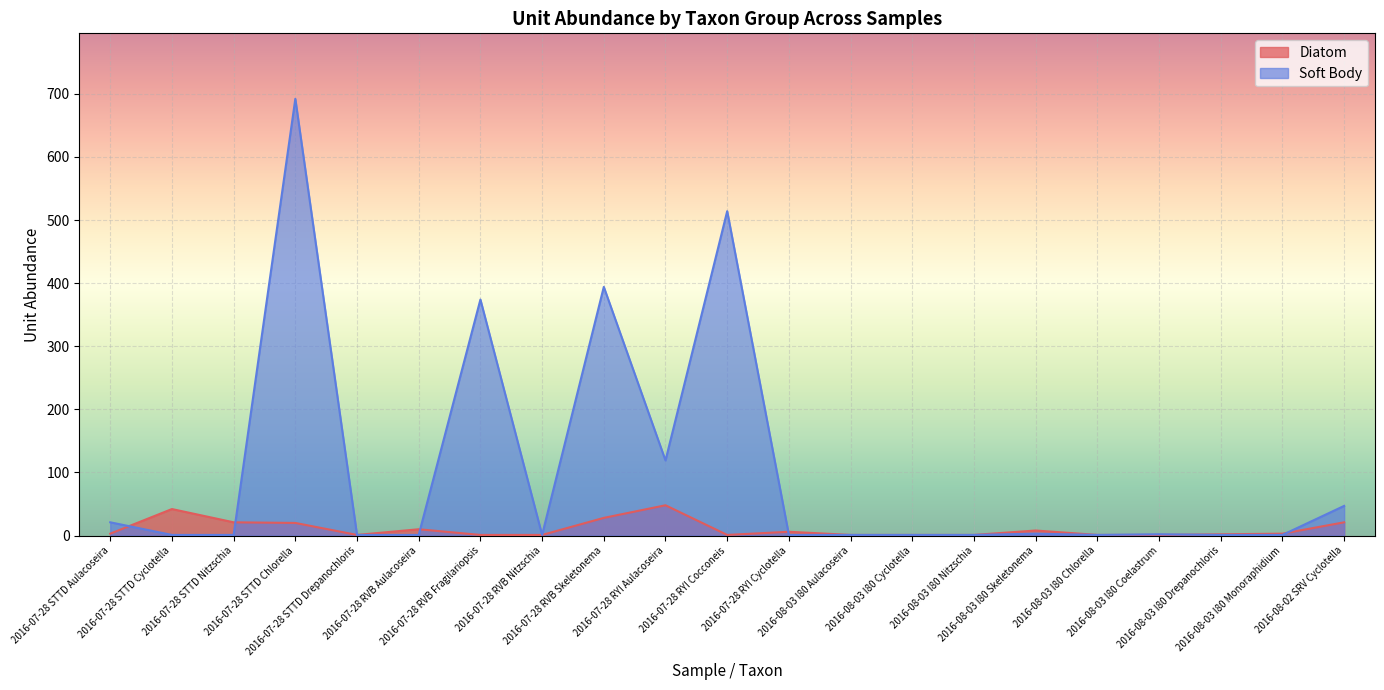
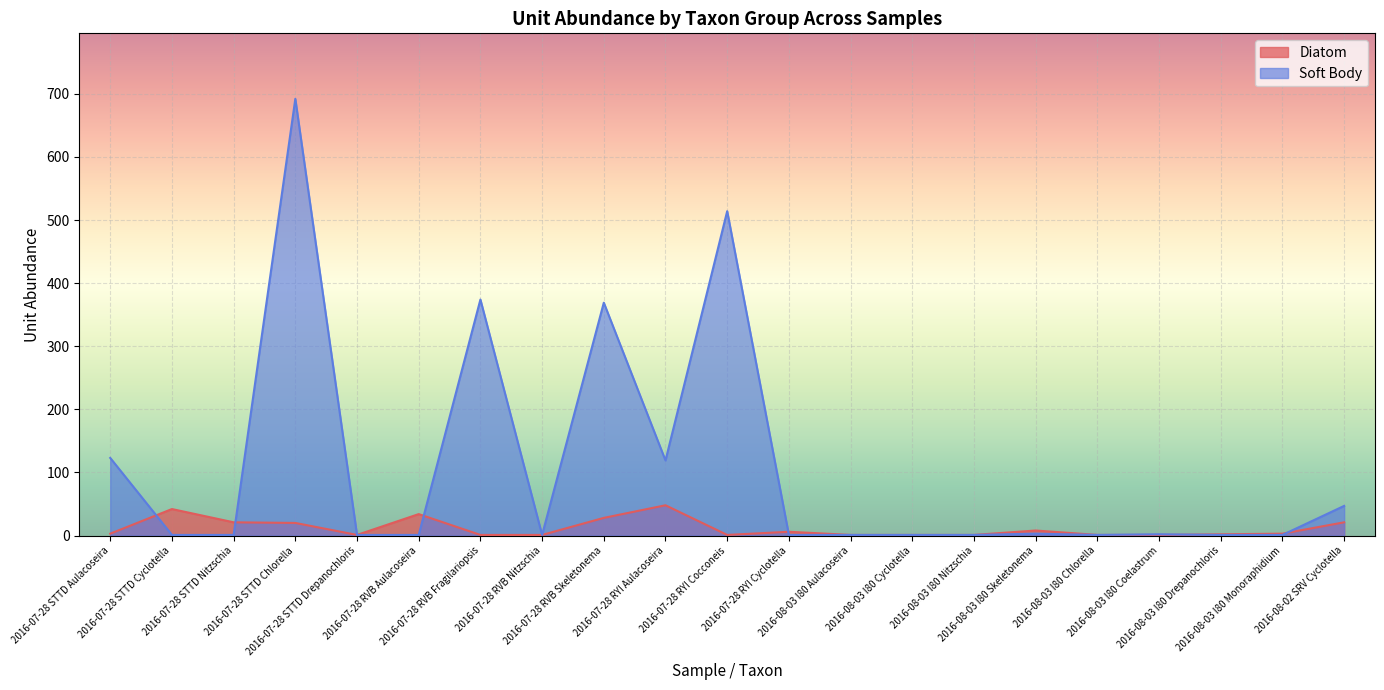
  {
    "Diatom": {
      "2016-07-28 STTD Aulacoseira": 0,
      "2016-07-28 STTD Cyclotella": 40,
      "2016-07-28 STTD Nitzschia": 20,
      "2016-07-28 STTD Chlorella": 20,
-     "2016-07-28 RVB Aulacoseira": 10,
+     "2016-07-28 RVB Aulacoseira": 30,
      "2016-07-28 RVB Fragilariopsis": 0,
      "2016-07-28 RVB Skeletonema": 30,
      "2016-07-28 RYI Aulacoseira": 50,
      "2016-07-28 RYI Cocconeis": 0,
      "2016-07-28 RYI Cyclotella": 10,
      "2016-08-03 I80 Skeletonema": 10,
      "2016-08-02 SRV Cyclotella": 20
    },
    "Soft Body": {
-     "2016-07-28 STTD Aulacoseira": 20,
+     "2016-07-28 STTD Aulacoseira": 120,
      "2016-07-28 STTD Cyclotella": 0,
      "2016-07-28 STTD Nitzschia": 0,
      "2016-07-28 STTD Chlorella": 690,
      "2016-07-28 RVB Aulacoseira": 0,
      "2016-07-28 RVB Fragilariopsis": 370,
-     "2016-07-28 RVB Skeletonema": 390,
+     "2016-07-28 RVB Skeletonema": 370,
      "2016-07-28 RYI Aulacoseira": 120,
      "2016-07-28 RYI Cocconeis": 510,
      "2016-07-28 RYI Cyclotella": 0,
      "2016-08-03 I80 Skeletonema": 0,
      "2016-08-02 SRV Cyclotella": 50
    }
  }
